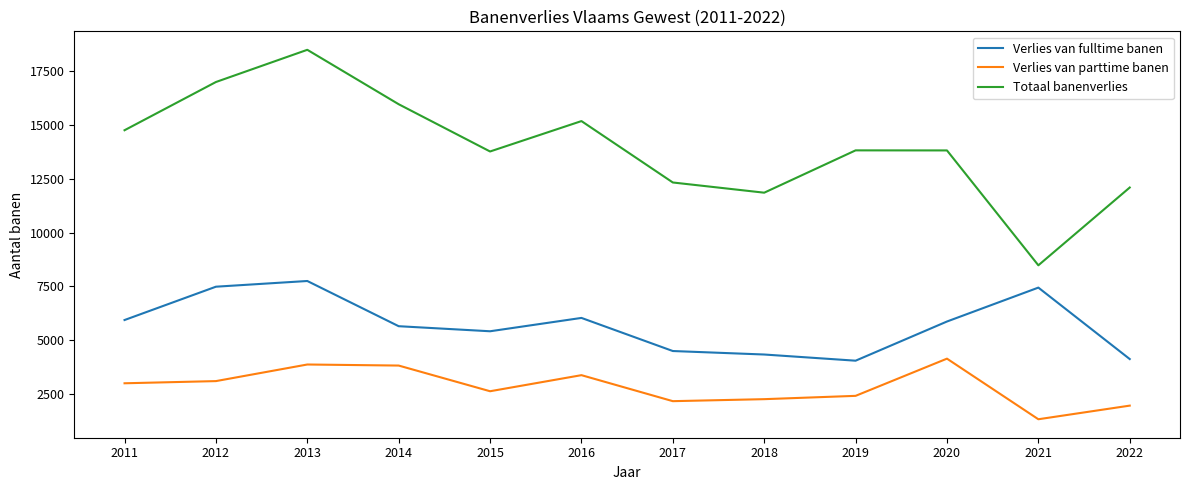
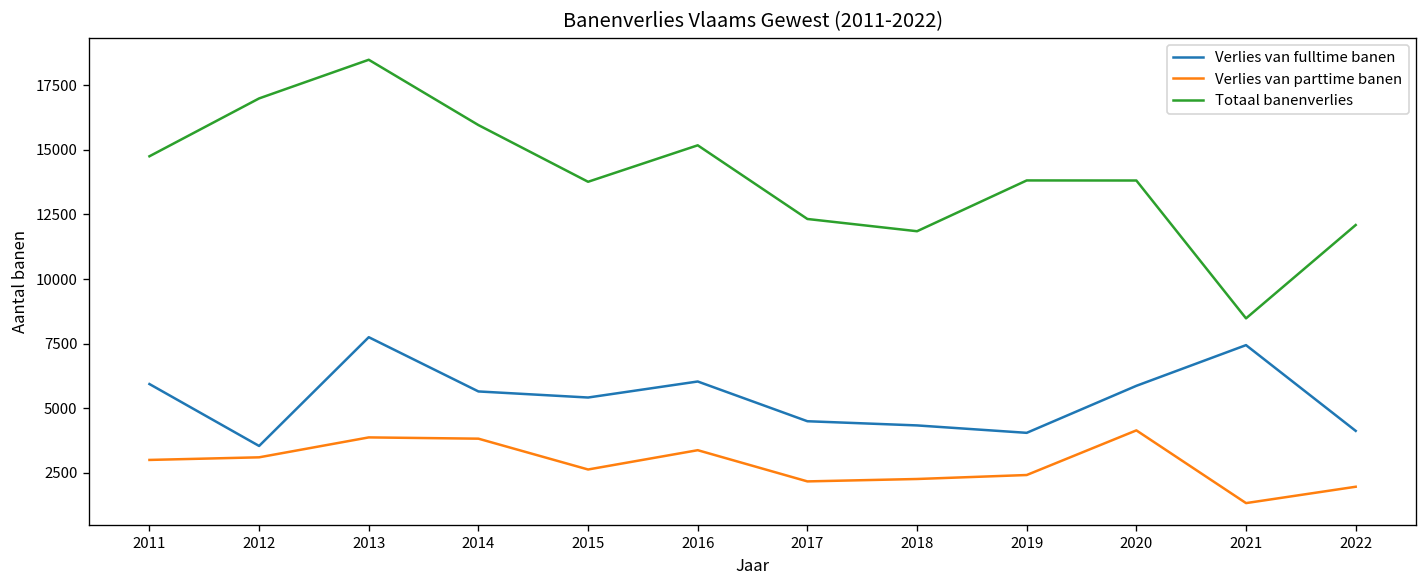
  {
    "Verlies van fulltime banen": {
      "2011": 5900,
-     "2012": 7500,
+     "2012": 3500,
      "2013": 7700,
      "2014": 5600,
      "2015": 5400,
      "2016": 6000,
      "2017": 4500,
      "2018": 4300,
      "2019": 4000,
      "2020": 5900,
      "2021": 7400,
      "2022": 4100
    },
    "Verlies van parttime banen": {
      "2011": 3000,
      "2012": 3100,
      "2013": 3900,
      "2014": 3800,
      "2015": 2600,
      "2016": 3400,
      "2017": 2200,
      "2018": 2300,
      "2019": 2400,
      "2020": 4100,
      "2021": 1300,
      "2022": 2000
    },
    "Totaal banenverlies": {
      "2011": 14800,
      "2012": 17000,
      "2013": 18500,
      "2014": 16000,
      "2015": 13800,
      "2016": 15200,
      "2017": 12300,
      "2018": 11900,
      "2019": 13800,
      "2020": 13800,
      "2021": 8500,
      "2022": 12100
    }
  }
